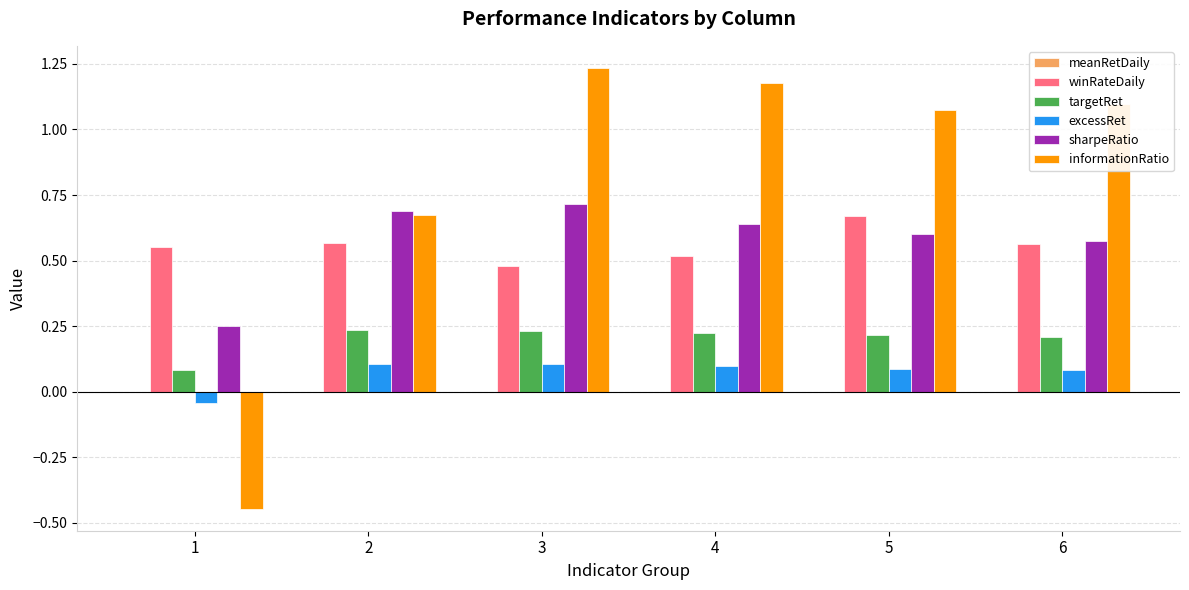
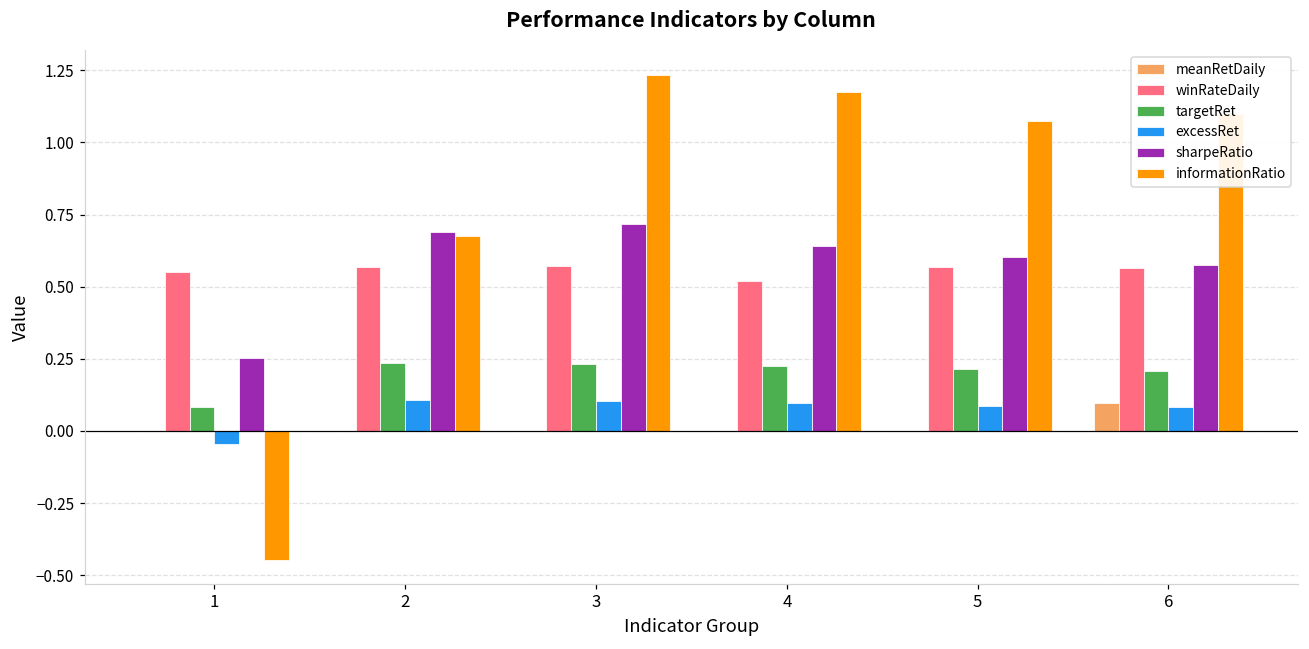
  {
    "meanRetDaily": {
-     "6": 0.00
+     "6": 0.10
    },
    "winRateDaily": {
      "1": 0.55,
      "2": 0.57,
-     "3": 0.48,
+     "3": 0.57,
      "4": 0.52,
-     "5": 0.67,
+     "5": 0.57,
      "6": 0.56
    },
    "targetRet": {
      "1": 0.08,
      "2": 0.23,
      "3": 0.23,
      "4": 0.22,
      "5": 0.22,
      "6": 0.21
    },
    "excessRet": {
      "1": -0.04,
      "2": 0.11,
      "3": 0.10,
      "4": 0.10,
      "5": 0.09,
      "6": 0.08
    },
    "sharpeRatio": {
      "1": 0.25,
      "2": 0.69,
      "3": 0.72,
      "4": 0.64,
      "5": 0.60,
      "6": 0.58
    },
    "informationRatio": {
      "1": -0.45,
      "2": 0.68,
      "3": 1.23,
      "4": 1.18,
      "5": 1.08
    }
  }
